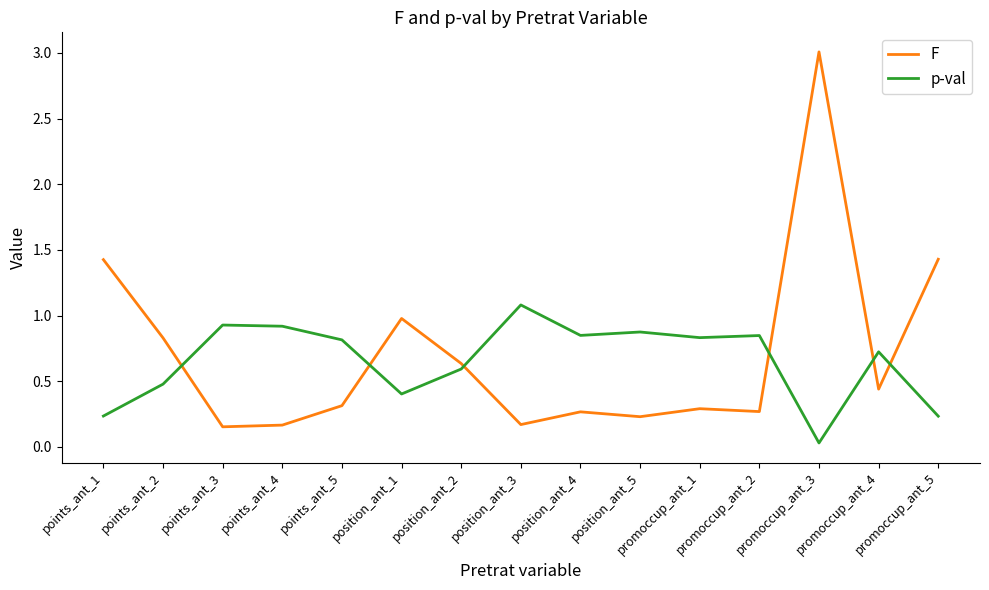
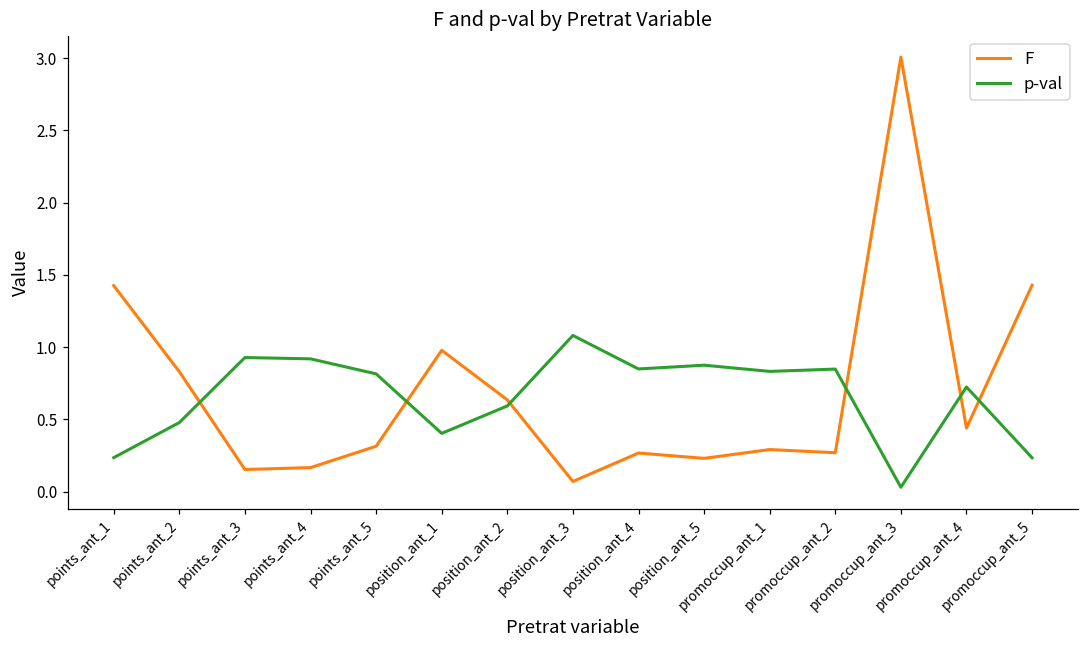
  {
    "F": {
      "points_ant_1": 1.43,
      "points_ant_2": 0.83,
      "points_ant_3": 0.15,
      "points_ant_4": 0.17,
      "points_ant_5": 0.31,
      "position_ant_1": 0.98,
      "position_ant_2": 0.64,
-     "position_ant_3": 0.17,
+     "position_ant_3": 0.07,
      "position_ant_4": 0.27,
      "position_ant_5": 0.23,
      "promoccup_ant_1": 0.29,
      "promoccup_ant_2": 0.27,
      "promoccup_ant_3": 3.01,
      "promoccup_ant_4": 0.44,
      "promoccup_ant_5": 1.43
    },
    "p-val": {
      "points_ant_1": 0.24,
      "points_ant_2": 0.48,
      "points_ant_3": 0.93,
      "points_ant_4": 0.92,
      "points_ant_5": 0.82,
      "position_ant_1": 0.40,
      "position_ant_2": 0.59,
      "position_ant_3": 1.08,
      "position_ant_4": 0.85,
      "position_ant_5": 0.88,
      "promoccup_ant_1": 0.83,
      "promoccup_ant_2": 0.85,
      "promoccup_ant_3": 0.03,
      "promoccup_ant_4": 0.72,
      "promoccup_ant_5": 0.23
    }
  }
